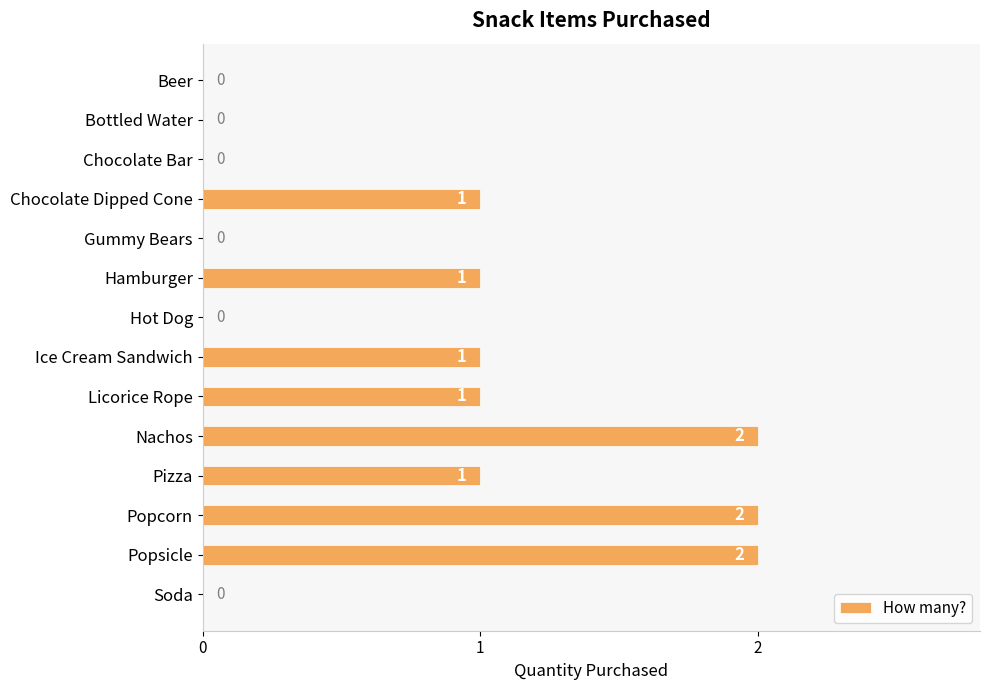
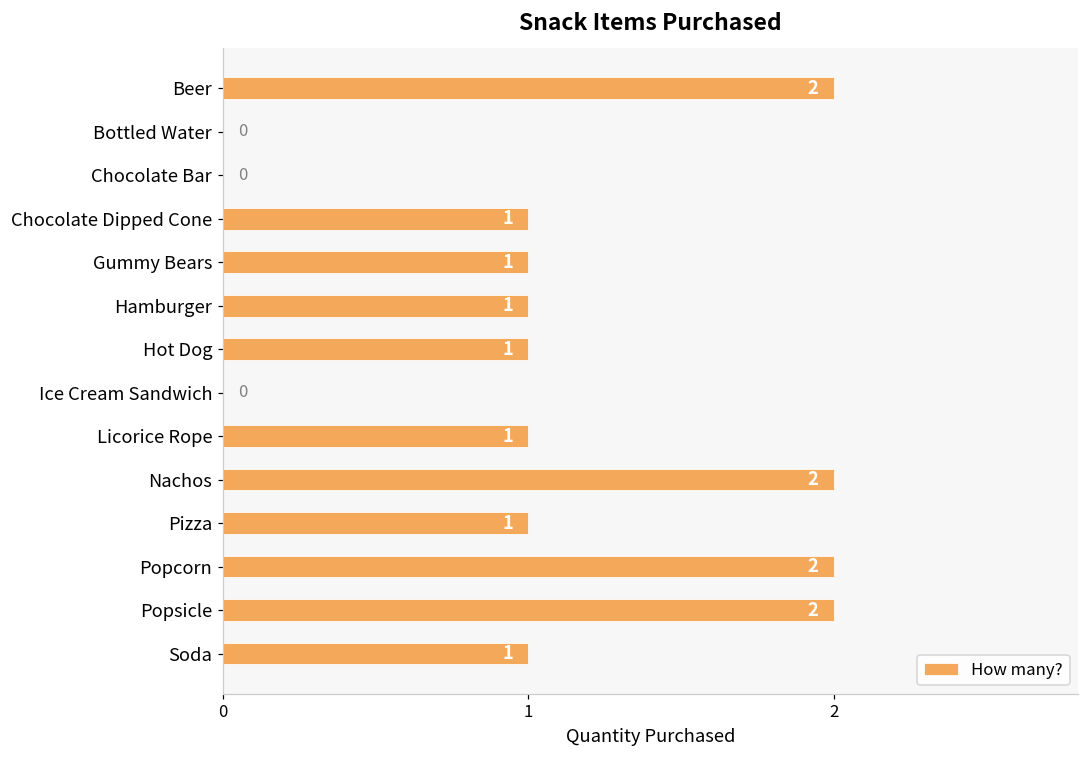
  {
-   "Beer": 0,
+   "Beer": 2,
    "Bottled Water": 0,
    "Chocolate Bar": 0,
    "Chocolate Dipped Cone": 1,
-   "Gummy Bears": 0,
+   "Gummy Bears": 1,
    "Hamburger": 1,
-   "Hot Dog": 0,
-   "Ice Cream Sandwich": 1,
+   "Hot Dog": 1,
+   "Ice Cream Sandwich": 0,
    "Licorice Rope": 1,
    "Nachos": 2,
    "Pizza": 1,
    "Popcorn": 2,
    "Popsicle": 2,
-   "Soda": 0
+   "Soda": 1
  }
